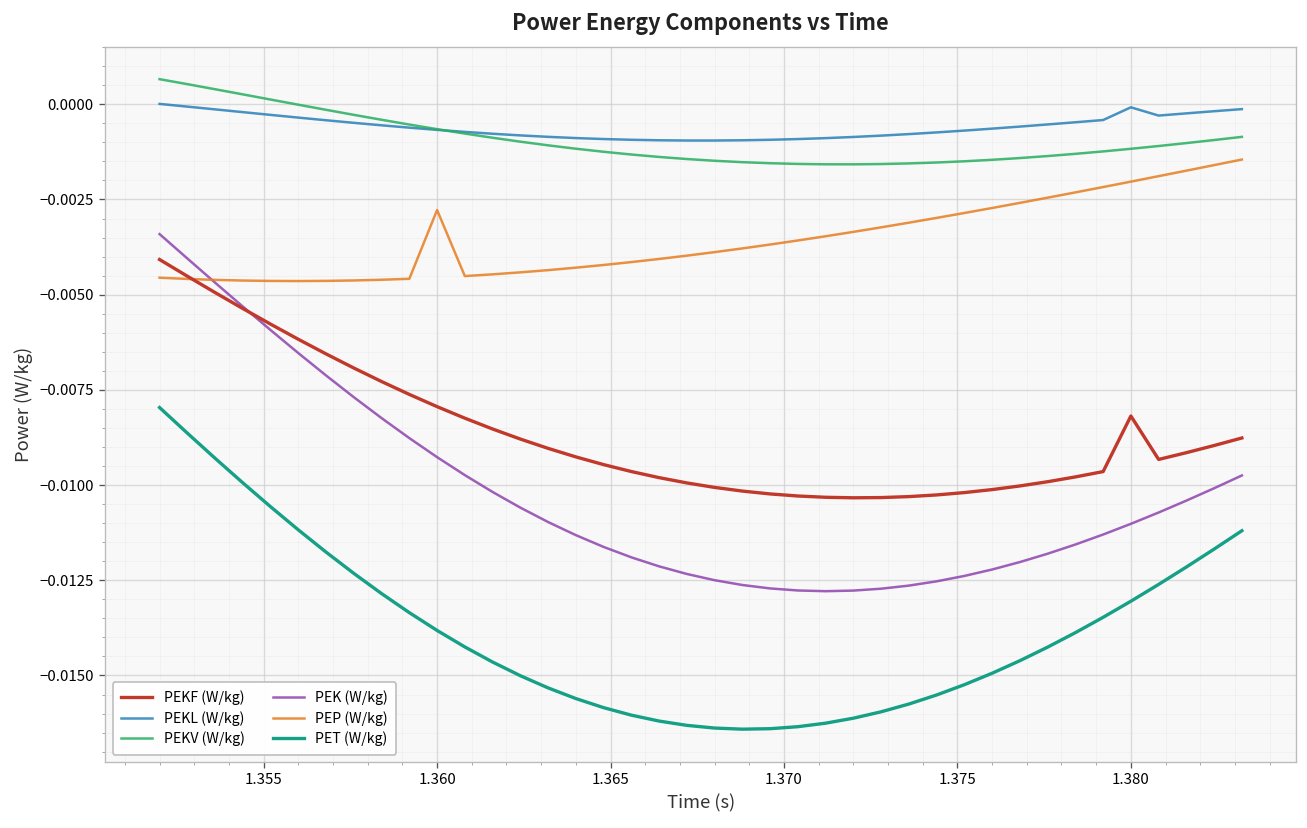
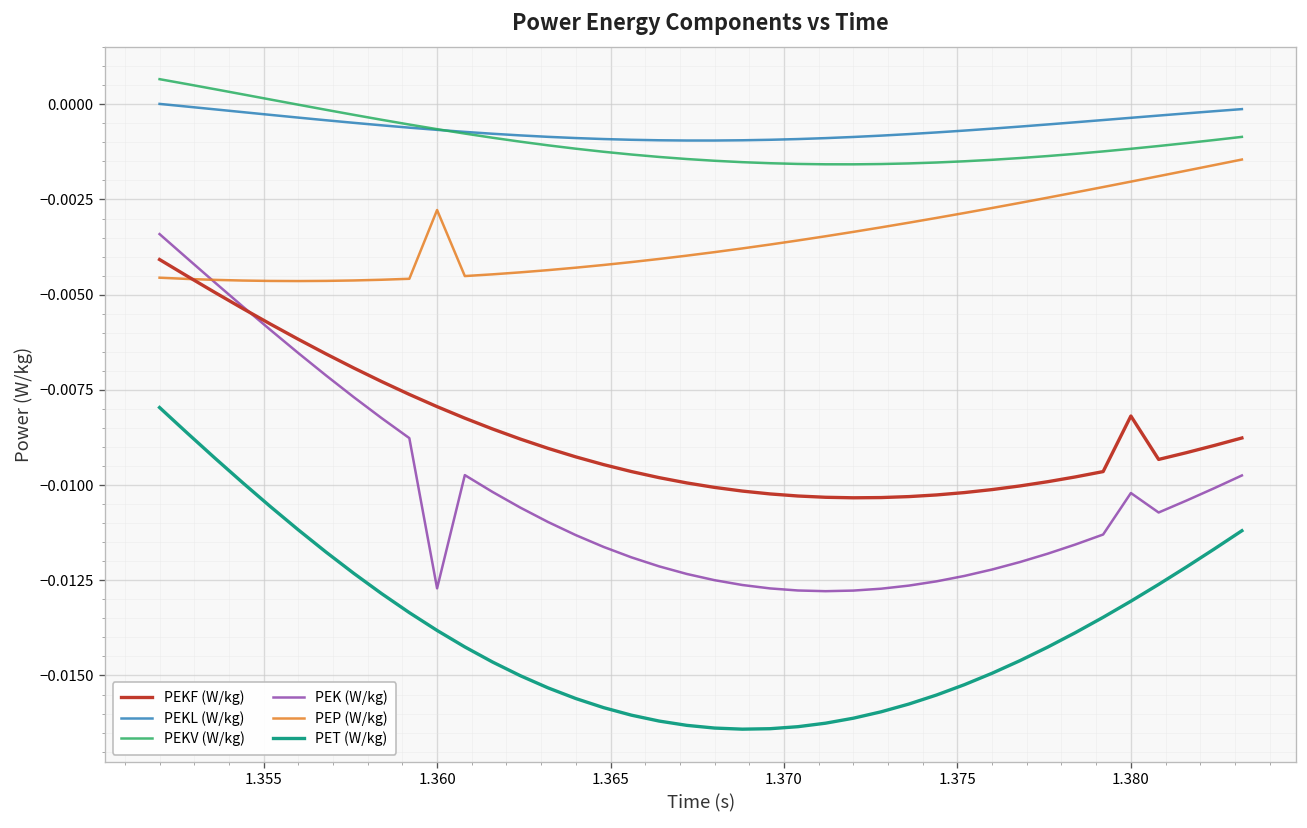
  {
    "PEKF (W/kg)": {
      "1.360": -0.0079,
      "1.380": -0.0082
    },
    "PEKL (W/kg)": {
-     "1.380": -0.0001
+     "1.380": -0.0004
    },
    "PEK (W/kg)": {
-     "1.360": -0.0093,
-     "1.380": -0.0110
+     "1.360": -0.0127,
+     "1.380": -0.0102
    },
    "PEP (W/kg)": {
      "1.360": -0.0028,
      "1.380": -0.0020
    }
  }
